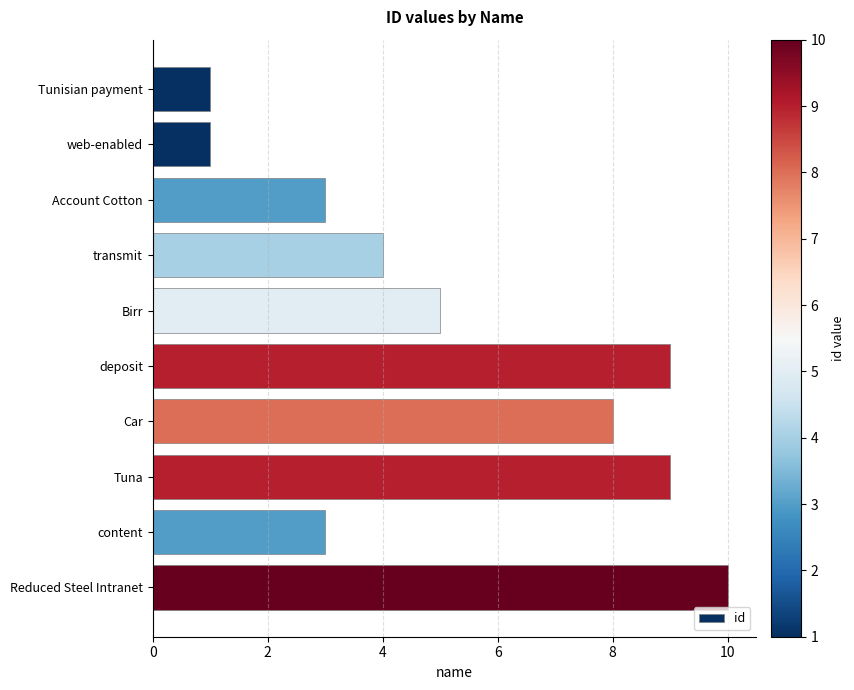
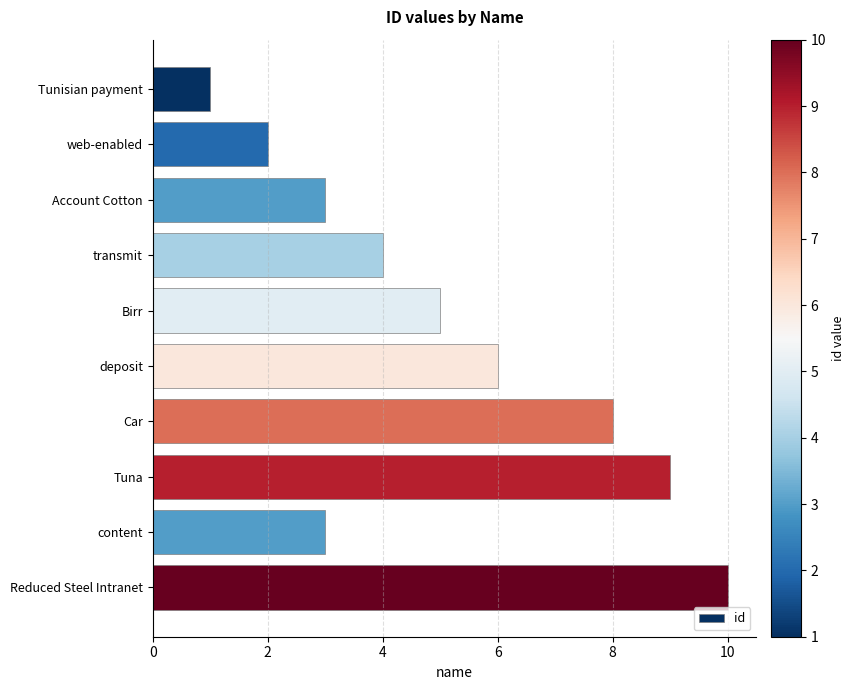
  {
    "Tunisian payment": 1,
-   "web-enabled": 1,
+   "web-enabled": 2,
    "Account Cotton": 3,
    "transmit": 4,
    "Birr": 5,
-   "deposit": 9,
+   "deposit": 6,
    "Car": 8,
    "Tuna": 9,
    "content": 3,
    "Reduced Steel Intranet": 10
  }
